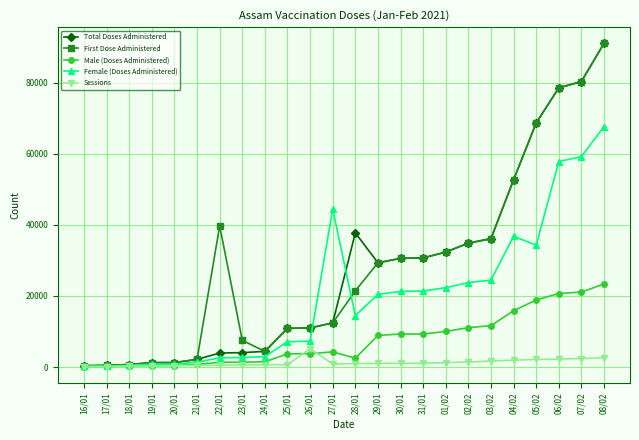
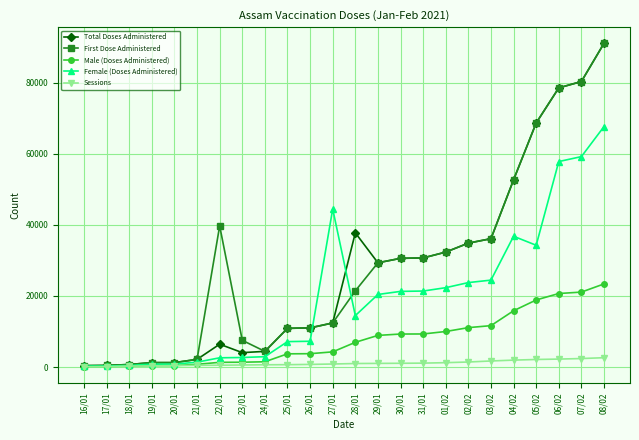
  {
    "Total Doses Administered": {
-     "22/01": 4000,
+     "22/01": 6000,
      "23/01": 4000,
      "28/01": 38000
    },
    "First Dose Administered": {
      "22/01": 40000,
      "23/01": 8000,
      "28/01": 21000
    },
    "Male (Doses Administered)": {
      "22/01": 1000,
      "23/01": 1000,
      "24/01": 1000,
      "25/01": 4000,
      "26/01": 4000,
      "27/01": 4000,
-     "28/01": 2000,
+     "28/01": 7000,
      "29/01": 9000,
      "30/01": 9000,
      "31/01": 9000,
      "01/02": 10000,
      "02/02": 11000,
      "03/02": 12000,
      "04/02": 16000,
      "05/02": 19000,
      "06/02": 21000,
      "07/02": 21000,
      "08/02": 23000
    },
    "Female (Doses Administered)": {
      "22/01": 3000,
      "23/01": 3000,
      "24/01": 3000,
      "25/01": 7000,
      "26/01": 7000,
      "27/01": 44000,
      "28/01": 14000,
      "29/01": 20000,
      "30/01": 21000,
      "31/01": 21000,
      "01/02": 22000,
      "02/02": 24000,
      "03/02": 24000,
      "04/02": 37000,
      "05/02": 34000,
      "06/02": 58000,
      "07/02": 59000,
      "08/02": 68000
    },
    "Sessions": {
      "22/01": 1000,
      "23/01": 1000,
      "24/01": 1000,
      "25/01": 1000,
-     "26/01": 5000,
+     "26/01": 1000,
      "27/01": 1000,
      "28/01": 1000,
      "29/01": 1000,
      "30/01": 1000,
      "31/01": 1000,
      "01/02": 1000,
      "02/02": 1000,
      "03/02": 2000,
      "04/02": 2000,
      "05/02": 2000,
      "06/02": 2000,
      "07/02": 2000,
      "08/02": 3000
    }
  }
